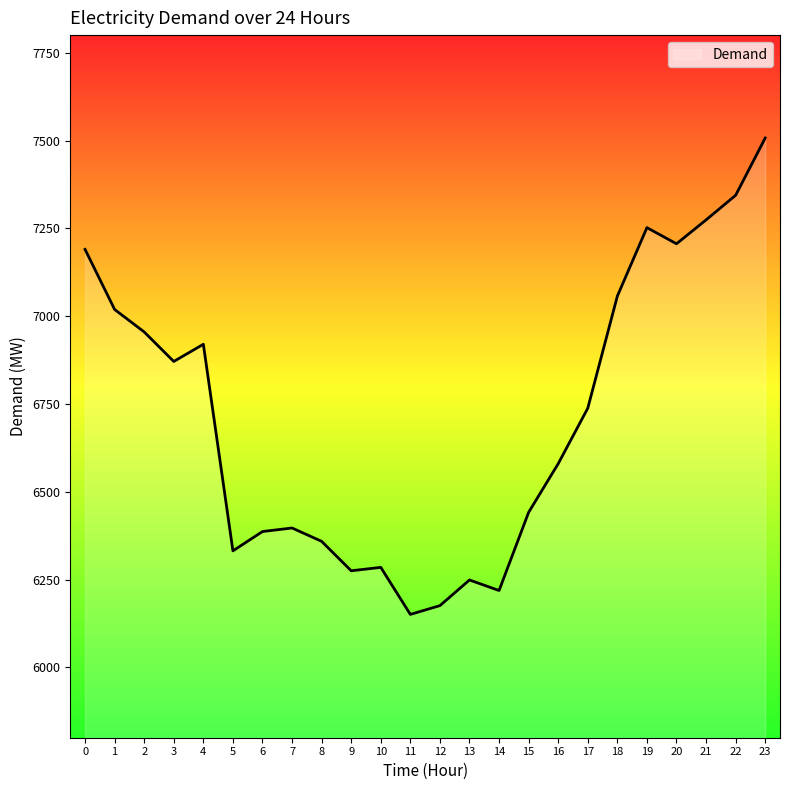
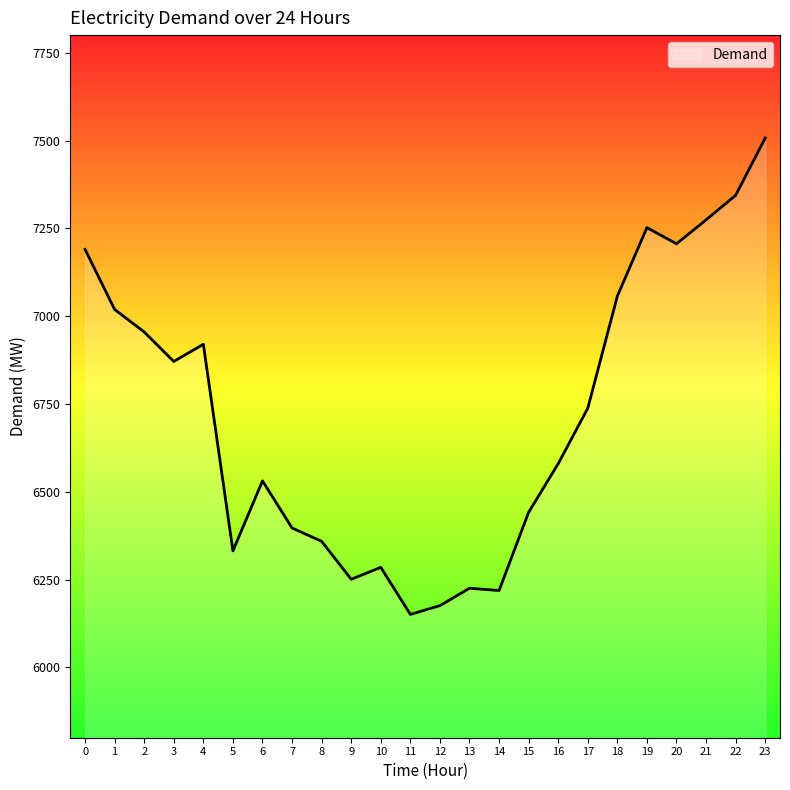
  {
    "0": 7190,
    "1": 7020,
    "2": 6960,
    "3": 6870,
    "4": 6920,
    "5": 6330,
-   "6": 6390,
+   "6": 6530,
    "7": 6400,
    "8": 6360,
-   "9": 6280,
+   "9": 6250,
    "10": 6280,
    "11": 6150,
    "12": 6180,
-   "13": 6250,
+   "13": 6230,
    "14": 6220,
    "15": 6440,
    "16": 6580,
    "17": 6740,
    "18": 7060,
    "19": 7250,
    "20": 7210,
    "21": 7270,
    "22": 7340,
    "23": 7510
  }
